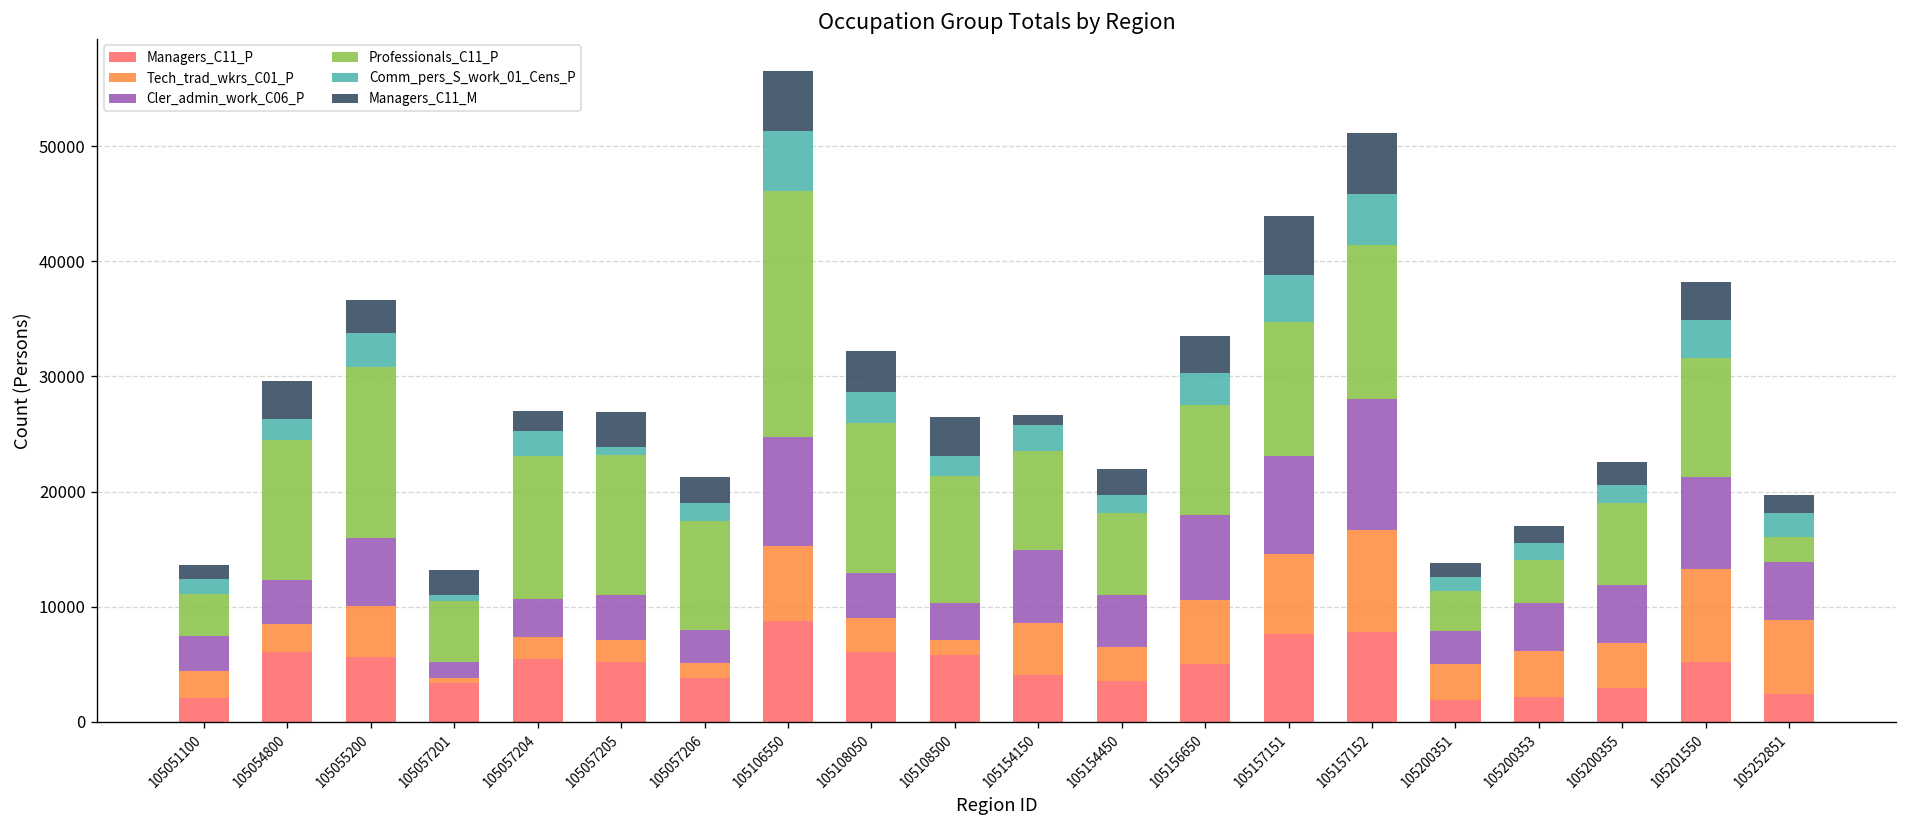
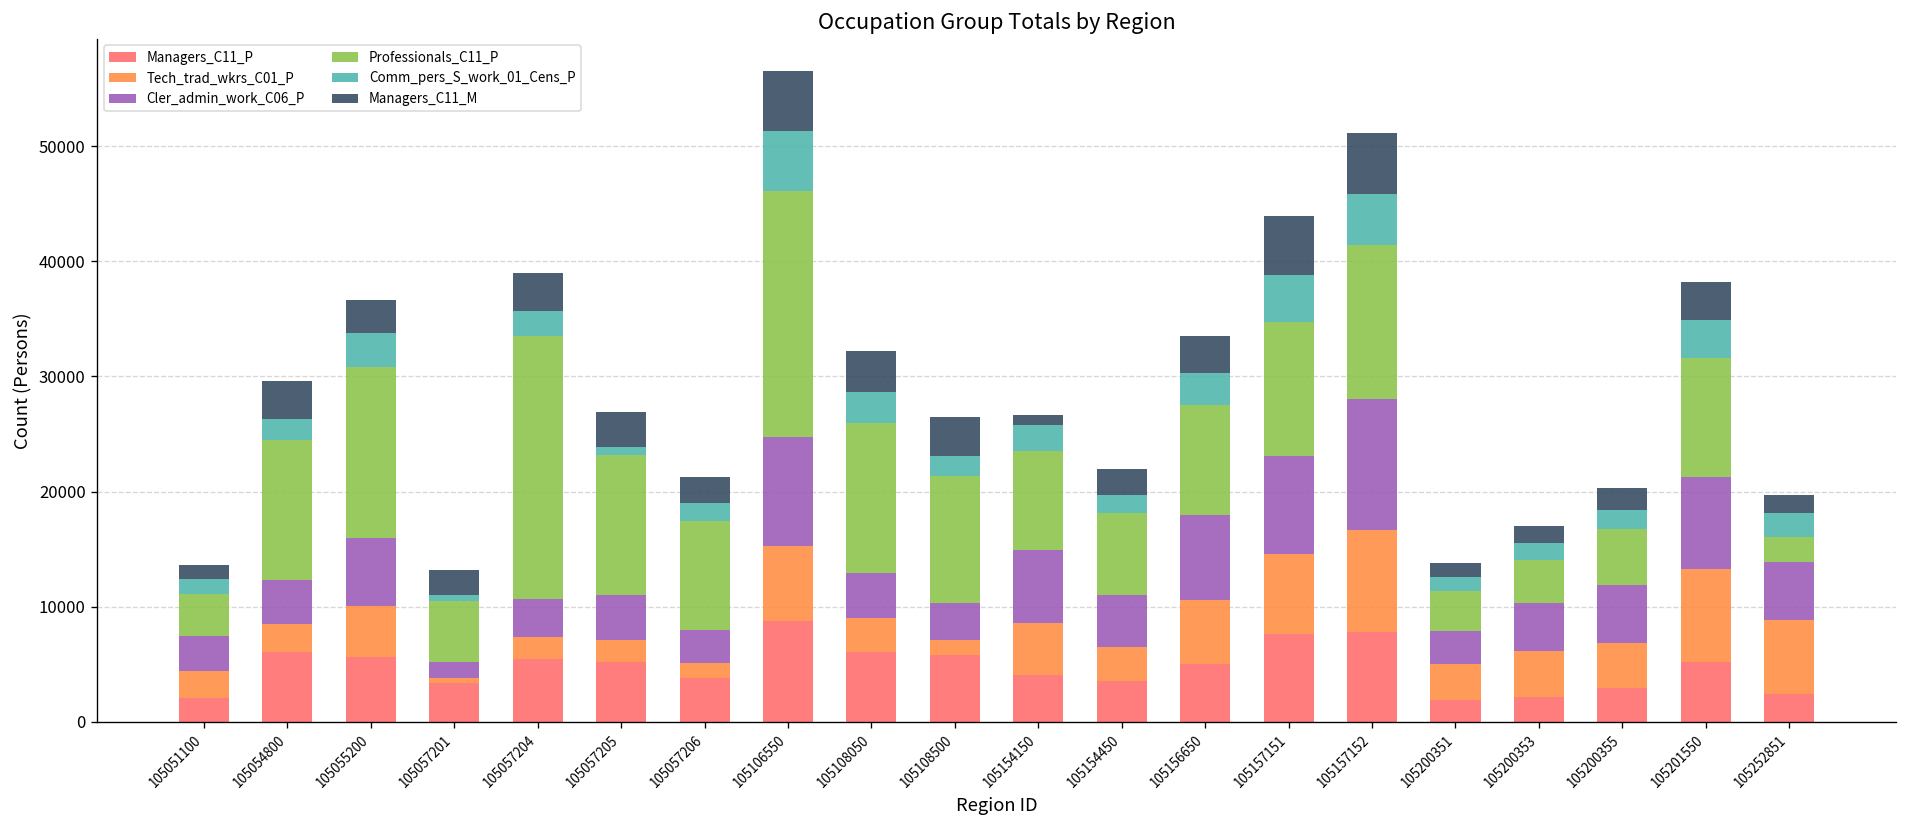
  {
    "Cler_admin_work_C06_P": {
      "105051100": 3000,
      "105054800": 4000,
      "105055200": 6000,
      "105057201": 1000,
      "105057204": 3000,
      "105057205": 4000,
      "105057206": 3000,
      "105106550": 10000,
      "105108050": 4000,
      "105108500": 3000,
      "105154150": 6000,
      "105154450": 5000,
      "105156650": 7000,
      "105157151": 9000,
      "105157152": 11000,
      "105200351": 3000,
      "105200353": 4000,
      "105200355": 5000,
      "105201550": 8000,
      "105252851": 5000
    },
    "Professionals_C11_P": {
      "105051100": 4000,
      "105054800": 12000,
      "105055200": 15000,
      "105057201": 5000,
-     "105057204": 12000,
+     "105057204": 23000,
      "105057205": 12000,
      "105057206": 9000,
      "105106550": 21000,
      "105108050": 13000,
      "105108500": 11000,
      "105154150": 9000,
      "105154450": 7000,
      "105156650": 10000,
      "105157151": 12000,
      "105157152": 13000,
      "105200351": 3000,
      "105200353": 4000,
-     "105200355": 7000,
+     "105200355": 5000,
      "105201550": 10000,
      "105252851": 2000
    },
    "Comm_pers_S_work_01_Cens_P": {
      "105051100": 1000,
      "105054800": 2000,
      "105055200": 3000,
      "105057201": 1000,
      "105057204": 2000,
      "105057205": 1000,
      "105057206": 2000,
      "105106550": 5000,
      "105108050": 3000,
      "105108500": 2000,
      "105154150": 2000,
      "105154450": 2000,
      "105156650": 3000,
      "105157151": 4000,
      "105157152": 4000,
      "105200351": 1000,
      "105200353": 1000,
      "105200355": 2000,
      "105201550": 3000,
      "105252851": 2000
    },
    "Managers_C11_M": {
      "105051100": 1000,
      "105054800": 3000,
      "105055200": 3000,
      "105057201": 2000,
-     "105057204": 2000,
+     "105057204": 3000,
      "105057205": 3000,
      "105057206": 2000,
      "105106550": 5000,
      "105108050": 4000,
      "105108500": 3000,
      "105154150": 1000,
      "105154450": 2000,
      "105156650": 3000,
      "105157151": 5000,
      "105157152": 5000,
      "105200351": 1000,
      "105200353": 1000,
      "105200355": 2000,
      "105201550": 3000,
      "105252851": 2000
    }
  }
